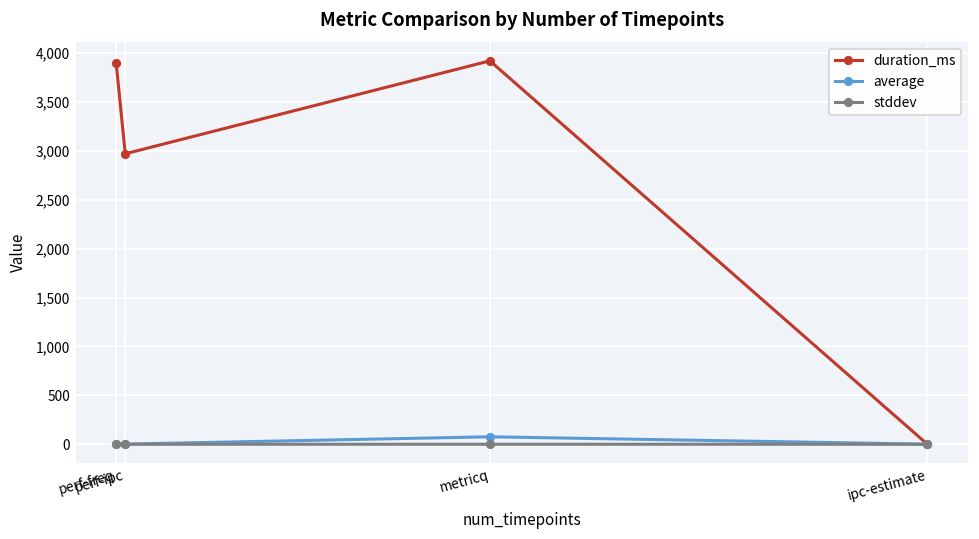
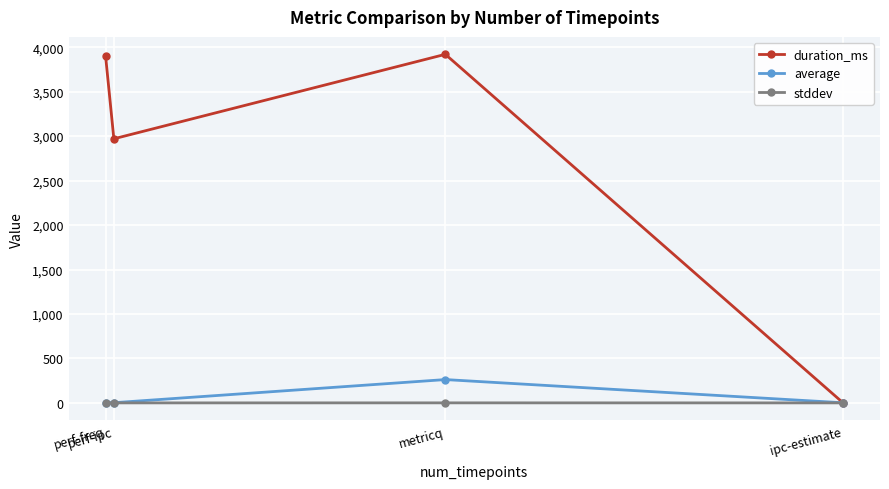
  {
    "duration_ms": {
      "perf-freq": "3,900",
      "perf-ipc": "3,000",
      "metricq": "3,900"
    },
    "average": {
-     "metricq": "100"
+     "metricq": "300"
    },
    "stddev": {
      "metricq": "0"
    }
  }
